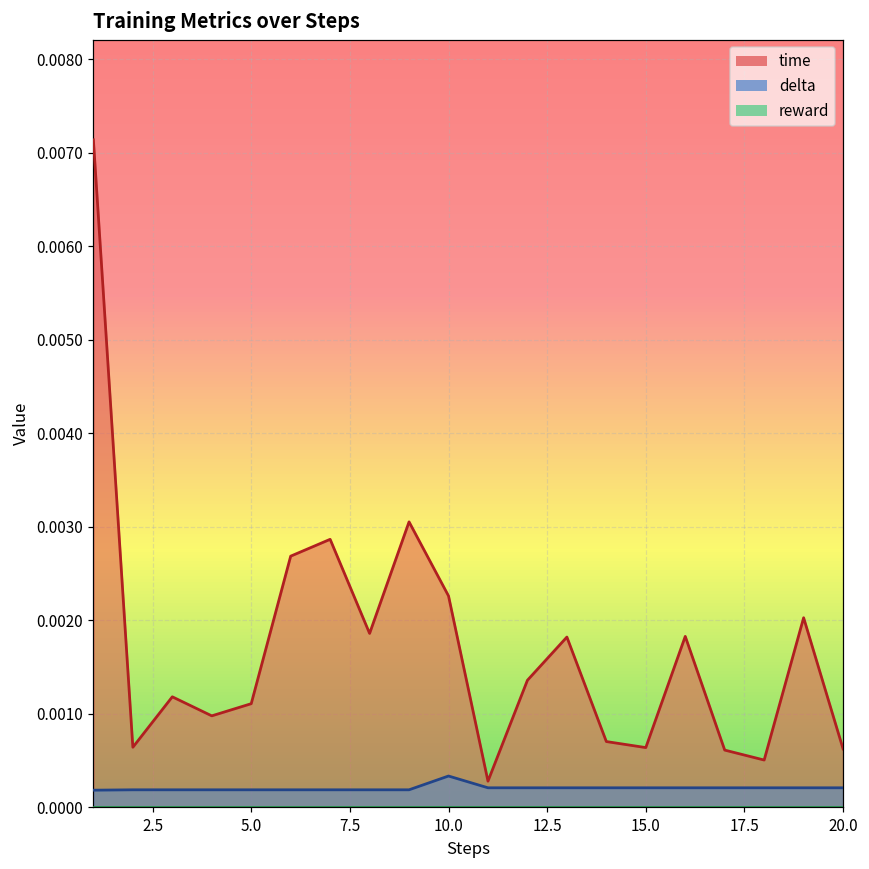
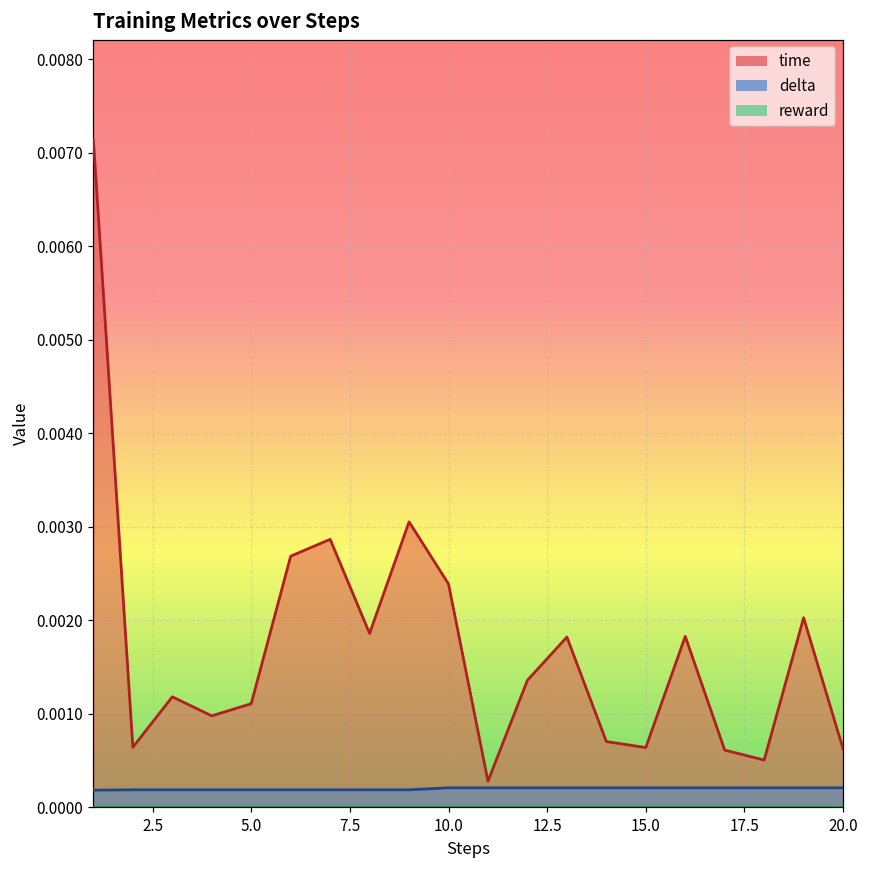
  {
    "time": {
      "5.0": 0.0011,
-     "10.0": 0.0023,
+     "10.0": 0.0024,
      "15.0": 0.0006,
      "20.0": 0.0006
    },
    "delta": {
      "5.0": 0.0002,
-     "10.0": 0.0003,
+     "10.0": 0.0002,
      "15.0": 0.0002,
      "20.0": 0.0002
    },
    "reward": {
      "5.0": 0.0000,
      "10.0": 0.0000,
      "15.0": 0.0000,
      "20.0": 0.0000
    }
  }
